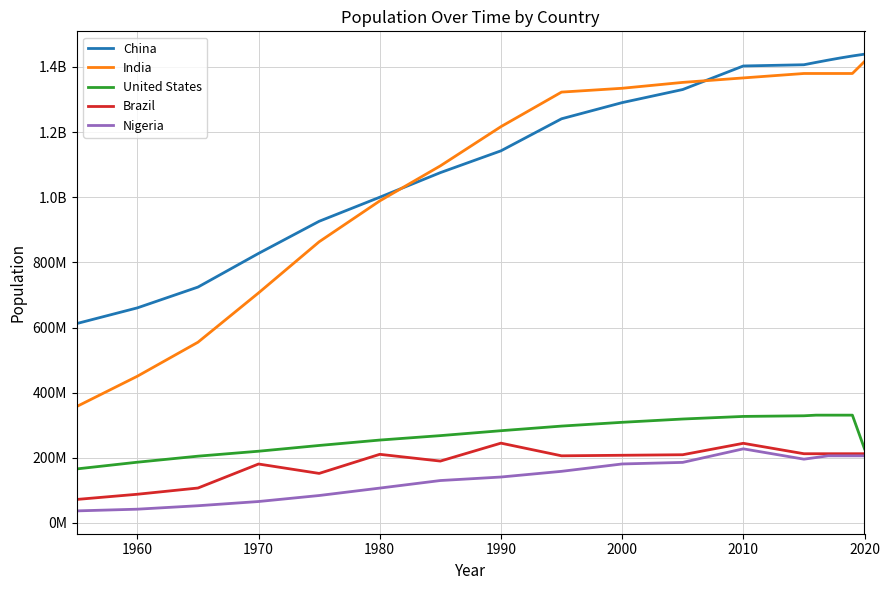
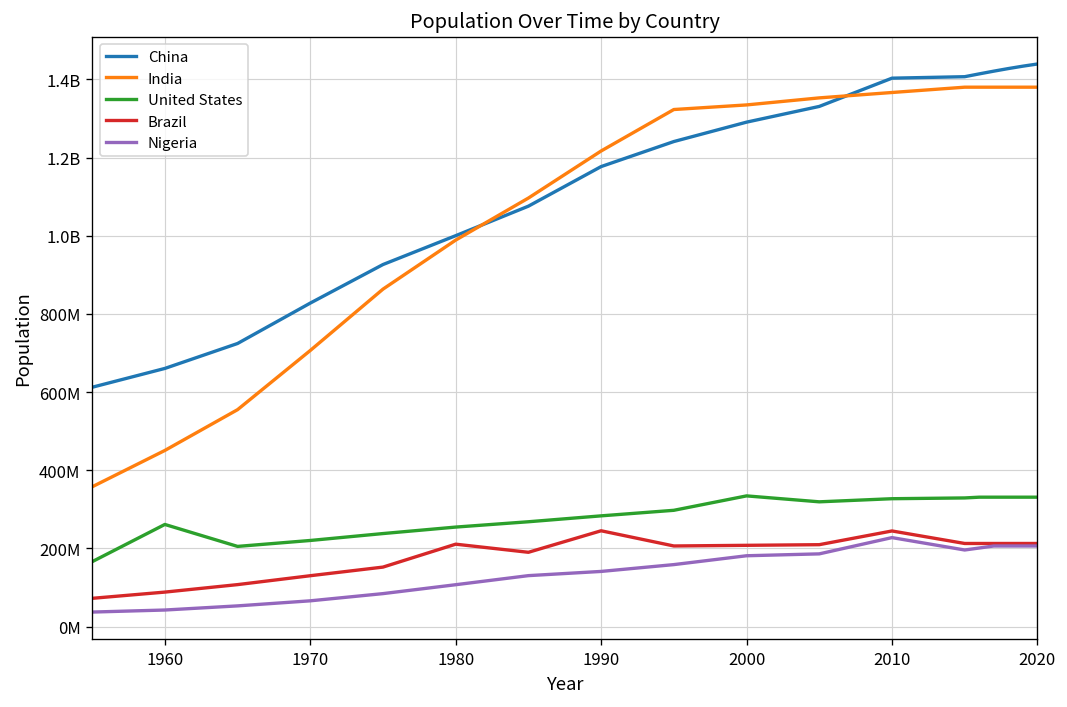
  {
    "China": {
      "1960": 660000000,
      "1970": 830000000,
      "1980": 1000000000,
-     "1990": 1140000000,
+     "1990": 1180000000,
      "2000": 1290000000,
      "2010": 1400000000,
      "2020": 1440000000
    },
    "India": {
      "1960": 450000000,
      "1970": 710000000,
      "1980": 990000000,
      "1990": 1220000000,
      "2000": 1330000000,
      "2010": 1370000000,
-     "2020": 1420000000
+     "2020": 1380000000
    },
    "United States": {
-     "1960": 190000000,
+     "1960": 260000000,
      "1970": 220000000,
      "1980": 250000000,
      "1990": 280000000,
-     "2000": 310000000,
+     "2000": 330000000,
      "2010": 330000000,
-     "2020": 230000000
+     "2020": 330000000
    },
    "Brazil": {
      "1960": 90000000,
-     "1970": 180000000,
+     "1970": 130000000,
      "1980": 210000000,
      "1990": 250000000,
      "2000": 210000000,
      "2010": 240000000
    },
    "Nigeria": {
      "1960": 40000000,
      "1970": 70000000,
      "1980": 110000000,
      "1990": 140000000,
      "2000": 180000000,
      "2010": 230000000
    }
  }
